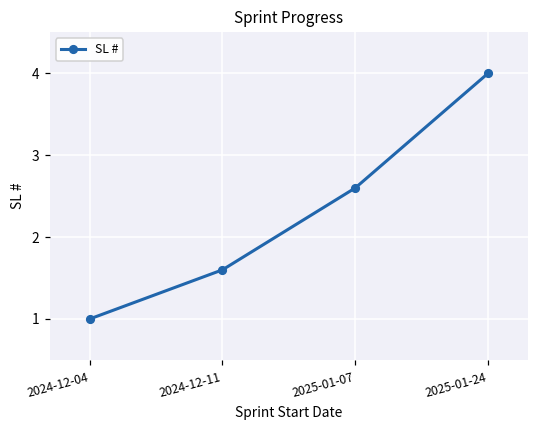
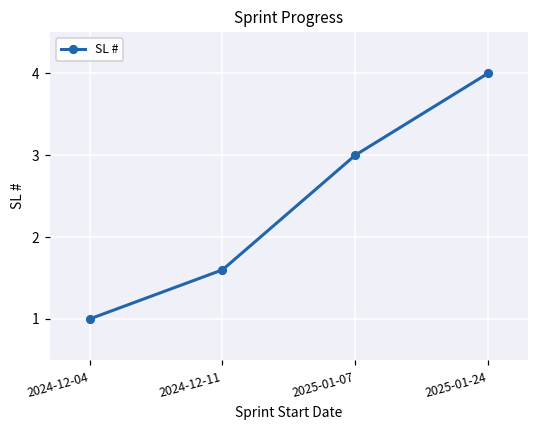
  {
    "2024-12-04": 1.0,
    "2024-12-11": 1.6,
-   "2025-01-07": 2.6,
+   "2025-01-07": 3.0,
    "2025-01-24": 4.0
  }
